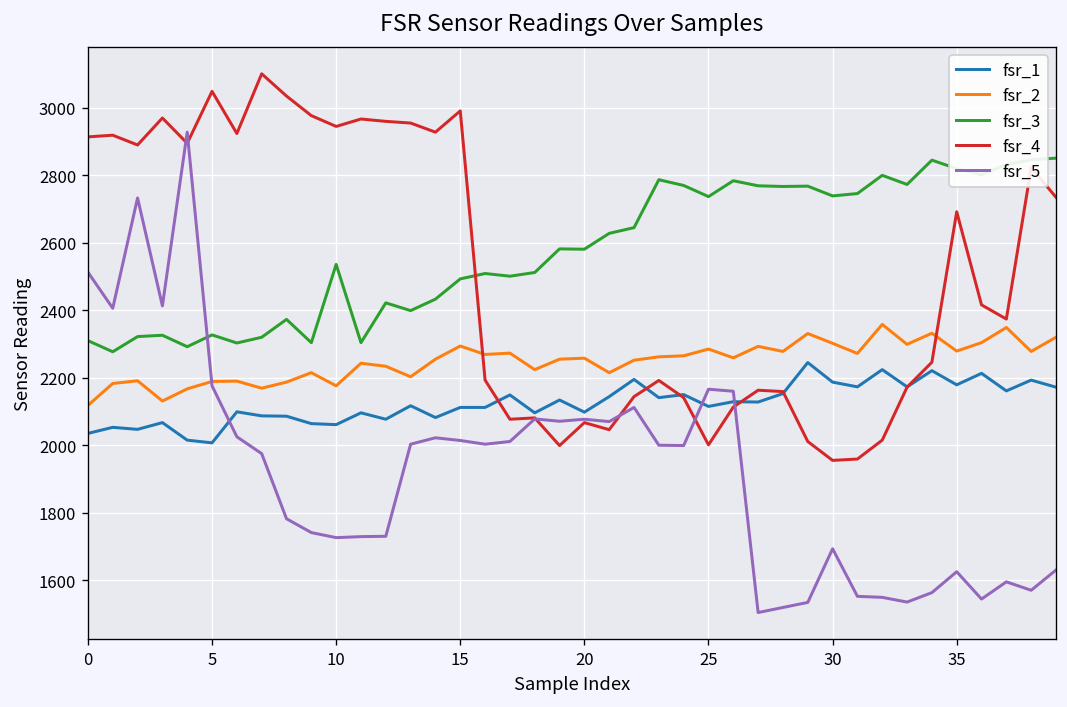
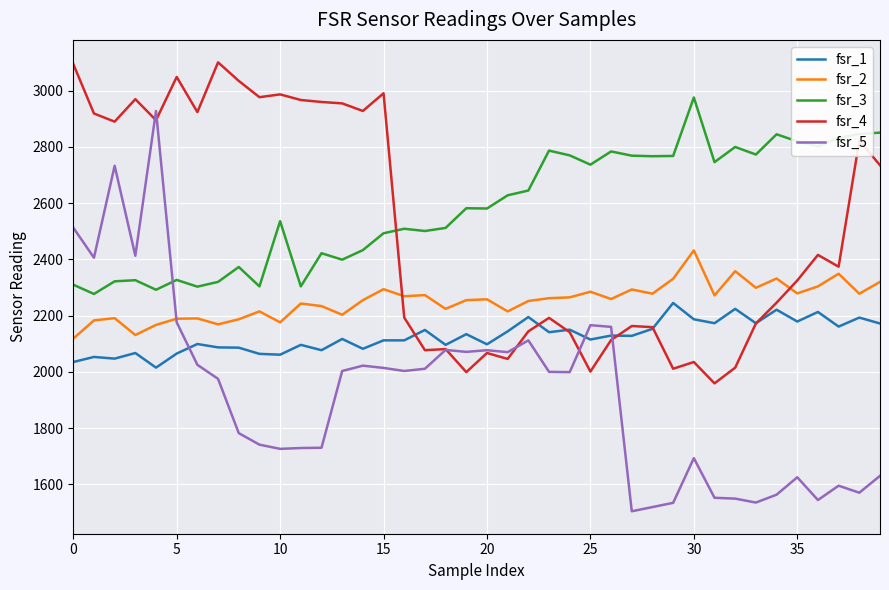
  {
    "fsr_1": {
      "0": 2040,
-     "5": 2010,
+     "5": 2070,
      "10": 2060,
      "15": 2110,
      "20": 2100,
      "25": 2120,
      "30": 2190,
      "35": 2180
    },
    "fsr_2": {
      "0": 2120,
      "5": 2190,
      "10": 2180,
      "15": 2290,
      "20": 2260,
      "25": 2290,
-     "30": 2300,
+     "30": 2430,
      "35": 2280
    },
    "fsr_3": {
      "0": 2310,
      "5": 2330,
      "10": 2540,
      "15": 2490,
      "20": 2580,
      "25": 2740,
-     "30": 2740
+     "30": 2980
    },
    "fsr_4": {
-     "0": 2910,
+     "0": 3100,
      "5": 3050,
-     "10": 2950,
+     "10": 2990,
      "15": 2990,
      "20": 2070,
      "25": 2000,
-     "30": 1960,
-     "35": 2690
+     "30": 2040,
+     "35": 2330
    },
    "fsr_5": {
      "0": 2510,
      "5": 2180,
      "10": 1730,
      "15": 2010,
      "20": 2080,
      "25": 2170,
      "30": 1690,
      "35": 1630
    }
  }
